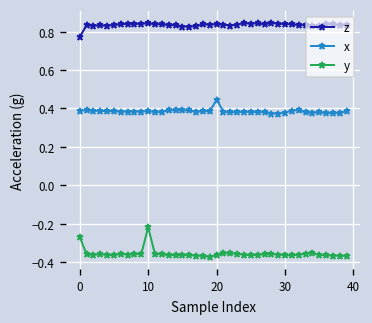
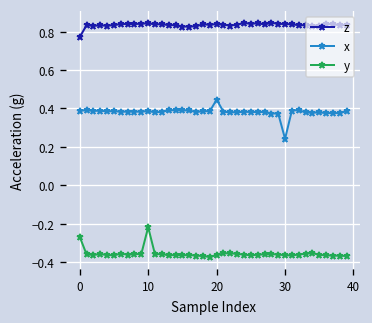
  {
    "z": {
      "0": 0.77,
      "10": 0.84,
      "20": 0.84,
      "30": 0.84
    },
    "x": {
      "0": 0.39,
      "10": 0.39,
      "20": 0.45,
-     "30": 0.38
+     "30": 0.24
    },
    "y": {
      "0": -0.27,
      "10": -0.22,
      "20": -0.36,
      "30": -0.36
    }
  }
